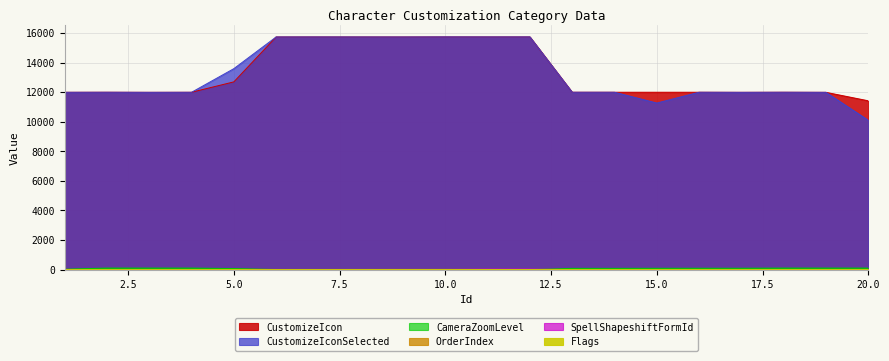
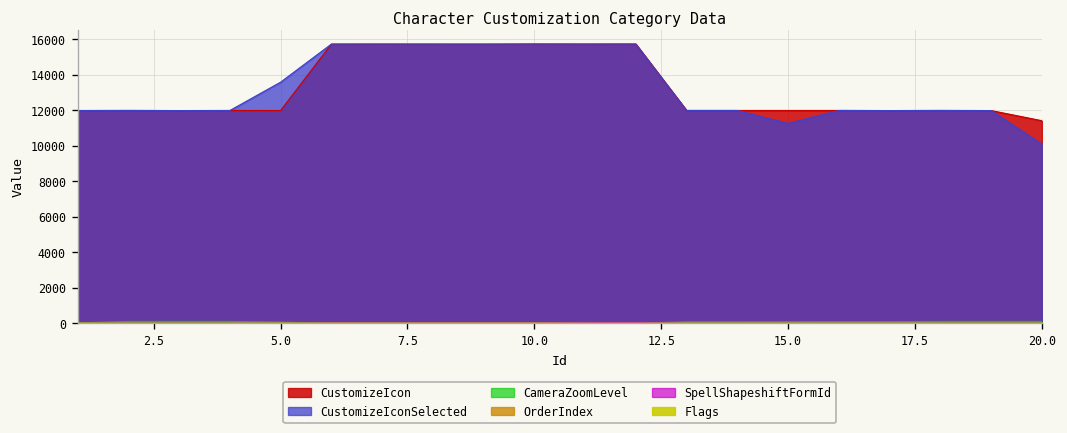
  {
    "CustomizeIcon": {
-     "5.0": 12700,
+     "5.0": 12000,
      "15.0": 12000,
      "20.0": 11400
    },
    "CustomizeIconSelected": {
      "5.0": 13600,
      "15.0": 11300,
      "20.0": 10100
    }
  }
